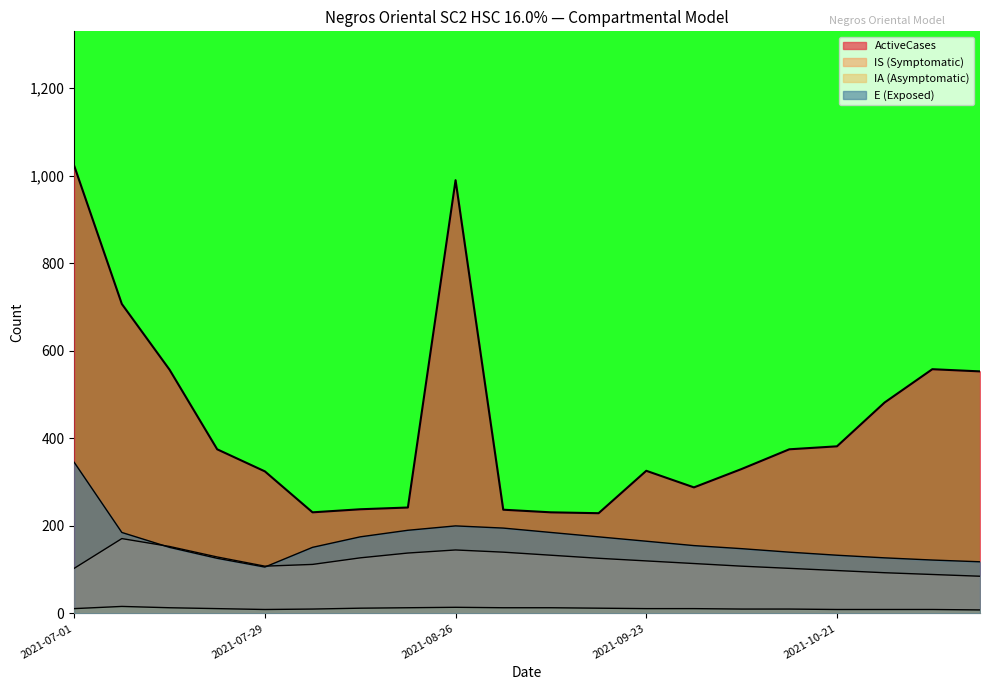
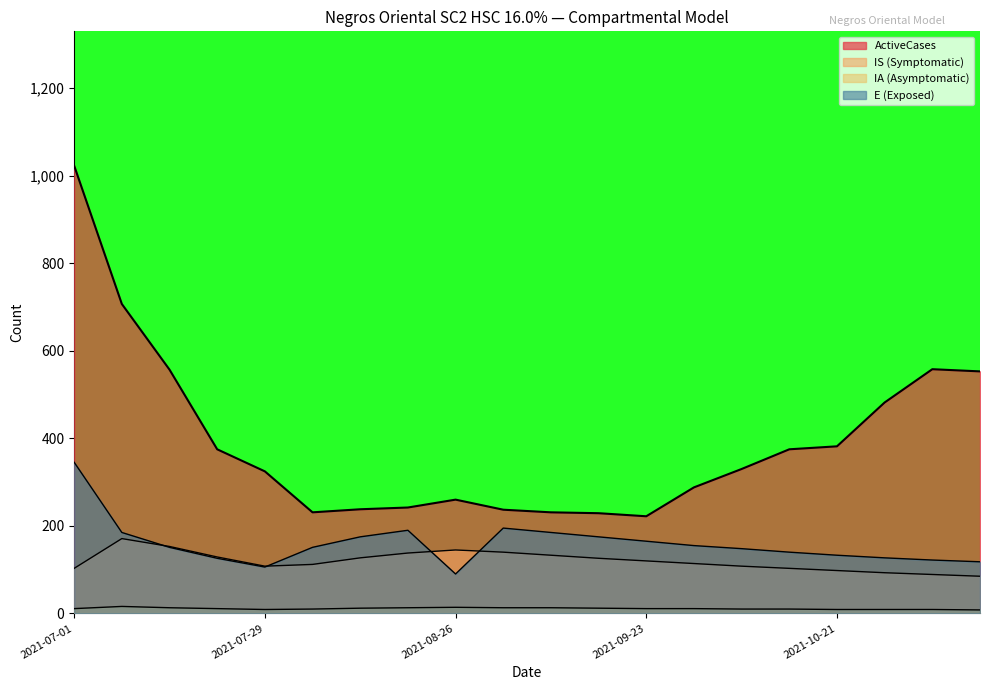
  {
    "ActiveCases": {
      "2021-07-01": "1,020",
      "2021-07-29": "320",
-     "2021-08-26": "990",
-     "2021-09-23": "330",
+     "2021-08-26": "260",
+     "2021-09-23": "220",
      "2021-10-21": "380"
    },
    "E (Exposed)": {
      "2021-07-01": "350",
-     "2021-08-26": "200",
+     "2021-08-26": "90",
      "2021-09-23": "170",
      "2021-10-21": "130"
    }
  }
